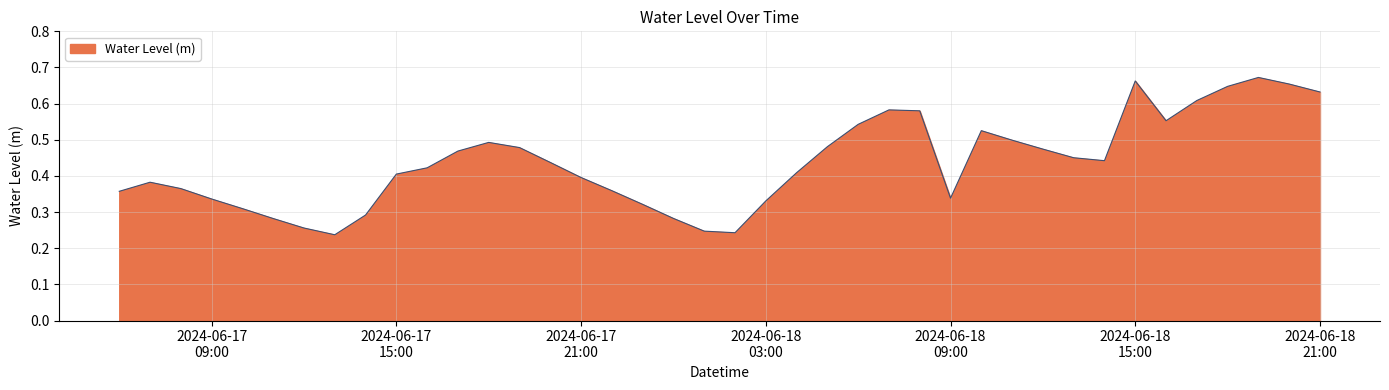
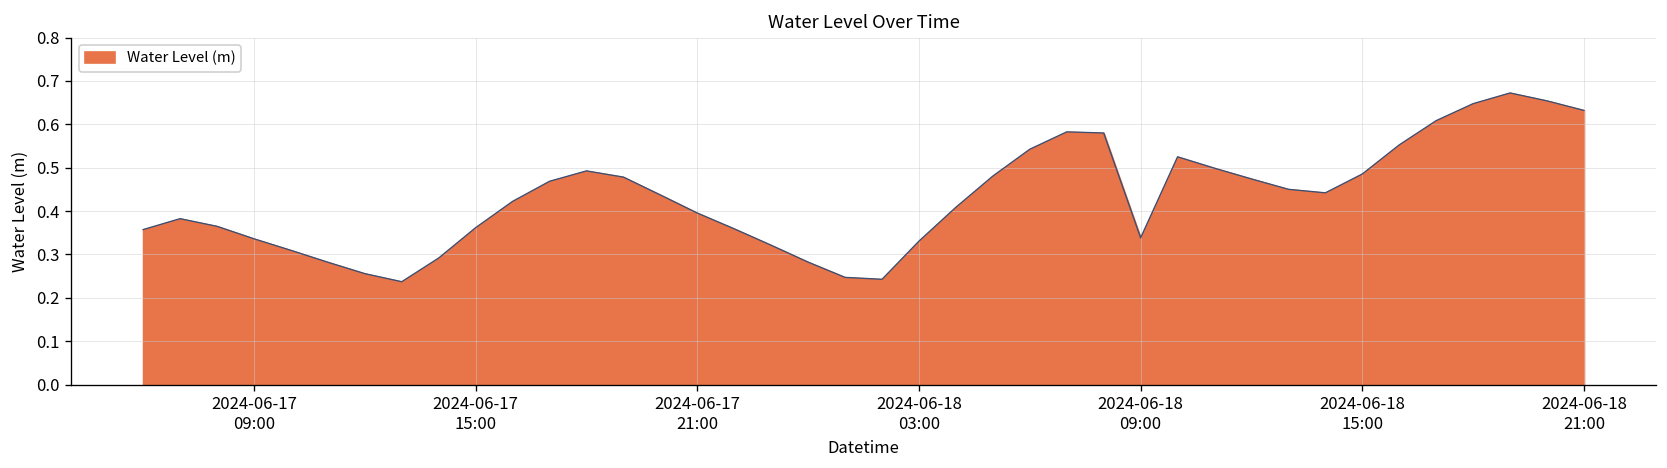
  {
    "2024-06-17 09:00": 0.34,
-   "2024-06-17 15:00": 0.41,
+   "2024-06-17 15:00": 0.36,
    "2024-06-17 21:00": 0.40,
    "2024-06-18 03:00": 0.33,
    "2024-06-18 09:00": 0.34,
-   "2024-06-18 15:00": 0.66,
+   "2024-06-18 15:00": 0.49,
    "2024-06-18 21:00": 0.63
  }
